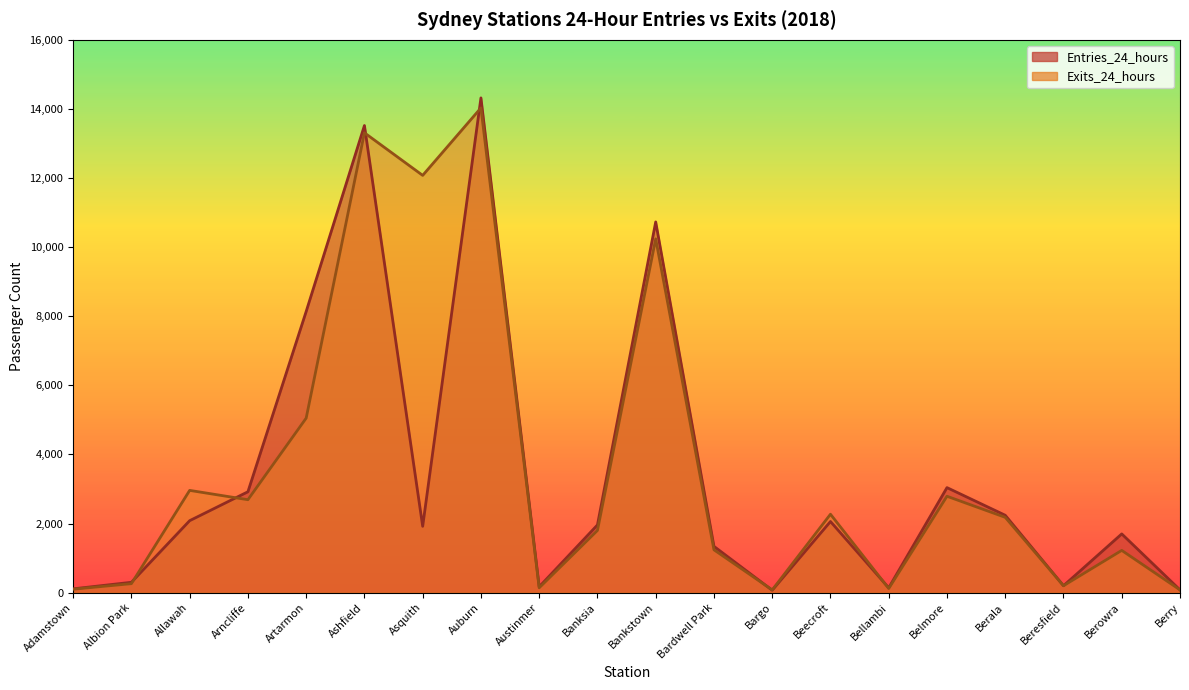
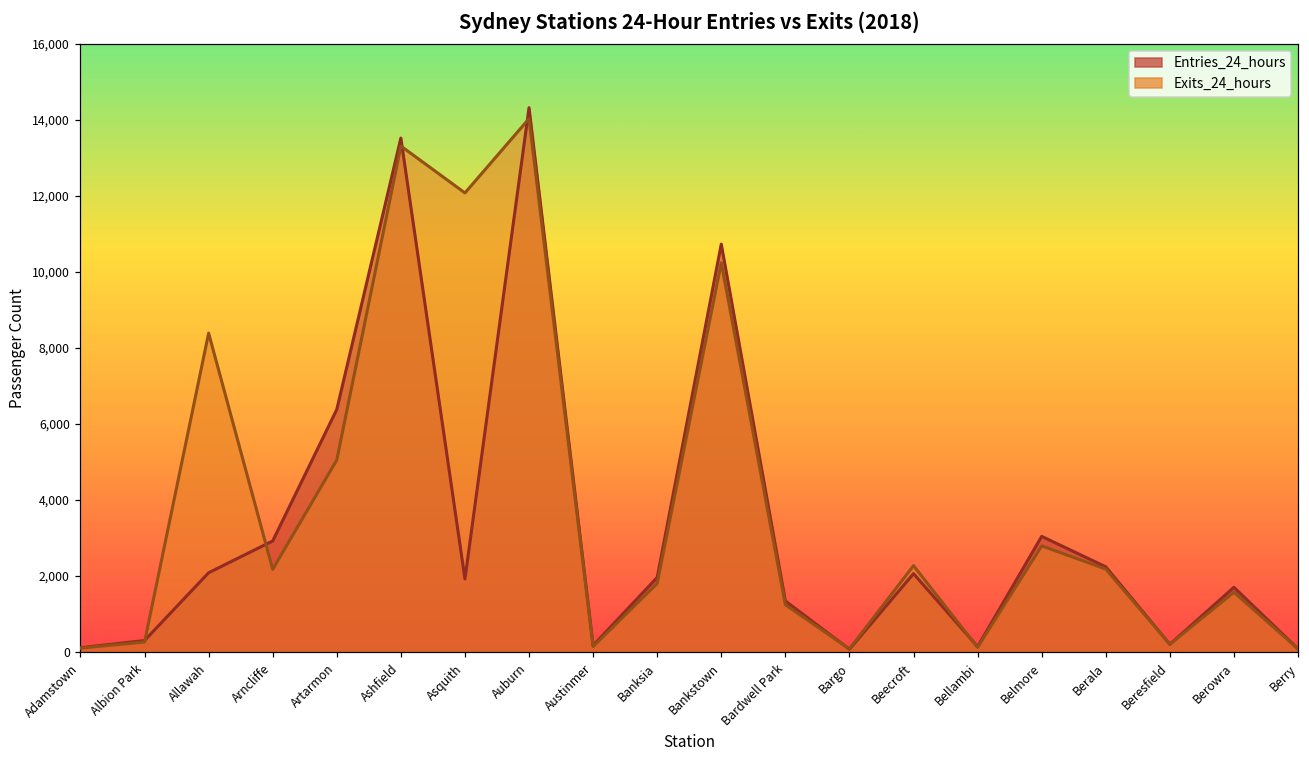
  {
    "Entries_24_hours": {
      "Allawah": "2,100",
      "Arncliffe": "2,900",
-     "Artarmon": "8,100",
+     "Artarmon": "6,400",
      "Ashfield": "13,500",
      "Asquith": "1,900",
      "Auburn": "14,300",
      "Banksia": "2,000",
      "Bankstown": "10,700",
      "Bardwell Park": "1,300",
      "Beecroft": "2,100",
      "Belmore": "3,000",
      "Berowra": "1,700"
    },
    "Exits_24_hours": {
-     "Allawah": "3,000",
-     "Arncliffe": "2,700",
+     "Allawah": "8,400",
+     "Arncliffe": "2,200",
      "Artarmon": "5,100",
      "Ashfield": "13,300",
      "Asquith": "12,100",
      "Auburn": "14,000",
      "Banksia": "1,800",
      "Bankstown": "10,200",
      "Bardwell Park": "1,200",
      "Beecroft": "2,300",
      "Belmore": "2,800",
-     "Berowra": "1,200"
+     "Berowra": "1,600"
    }
  }
